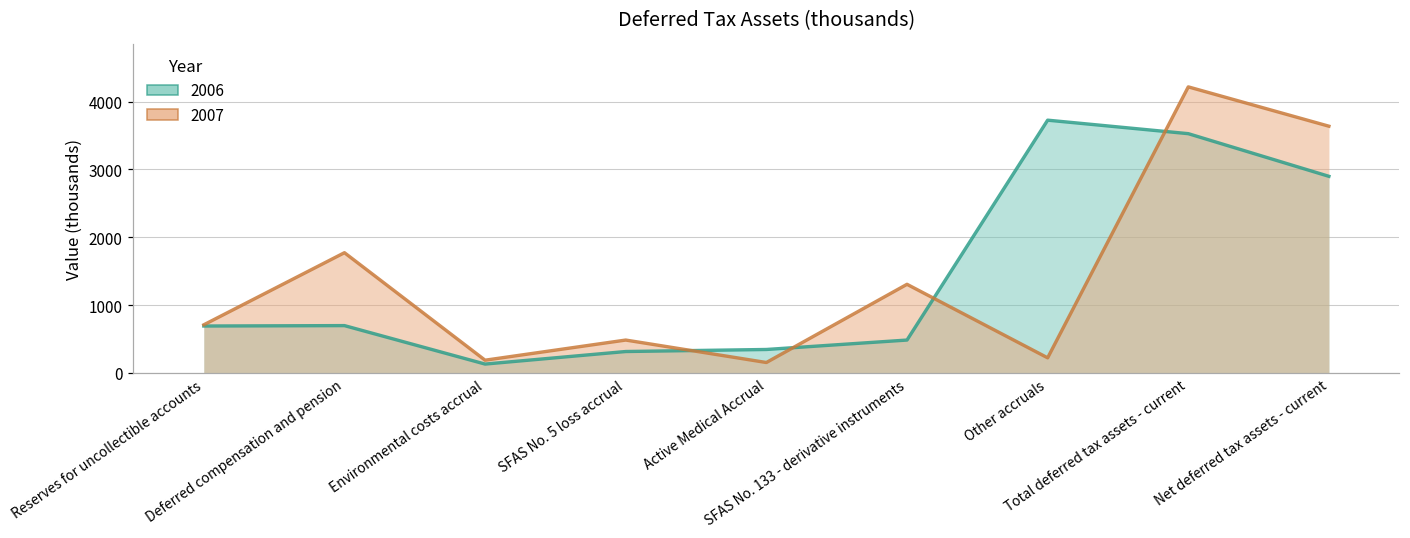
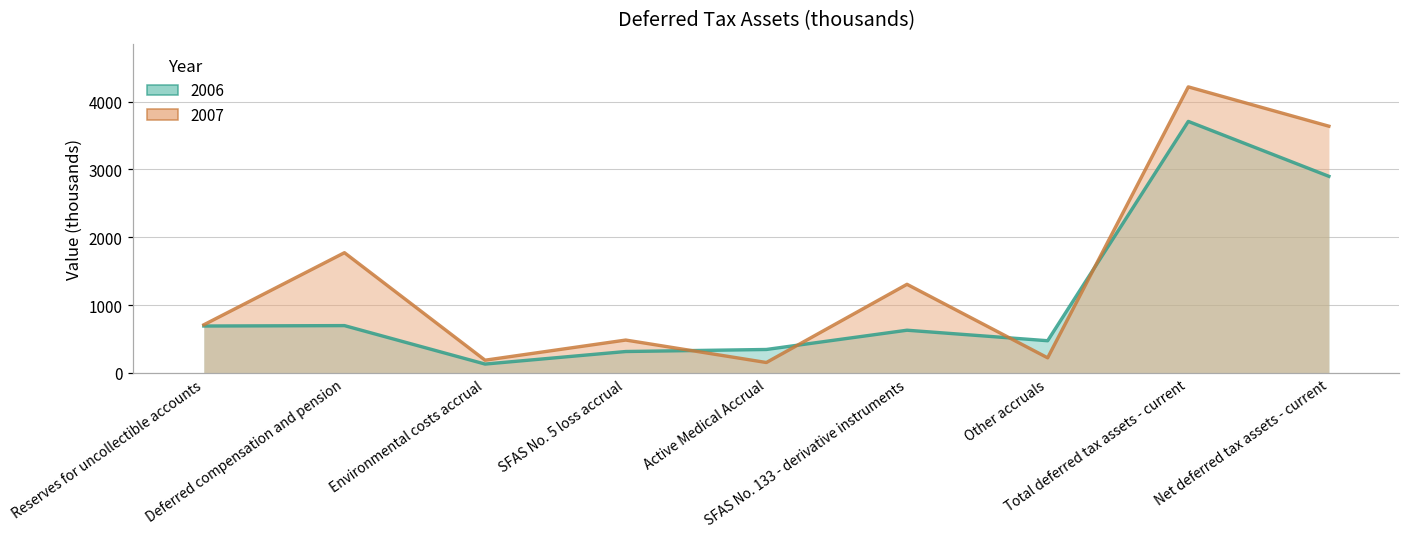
  {
    "2006": {
      "Deferred compensation and pension": 700,
      "Environmental costs accrual": 100,
      "SFAS No. 5 loss accrual": 300,
      "Active Medical Accrual": 300,
-     "SFAS No. 133 - derivative instruments": 500,
-     "Other accruals": 3700,
-     "Total deferred tax assets - current": 3500,
+     "SFAS No. 133 - derivative instruments": 600,
+     "Other accruals": 500,
+     "Total deferred tax assets - current": 3700,
      "Net deferred tax assets - current": 2900
    },
    "2007": {
      "Deferred compensation and pension": 1800,
      "Environmental costs accrual": 200,
      "SFAS No. 5 loss accrual": 500,
      "Active Medical Accrual": 200,
      "SFAS No. 133 - derivative instruments": 1300,
      "Other accruals": 200,
      "Total deferred tax assets - current": 4200,
      "Net deferred tax assets - current": 3600
    }
  }
